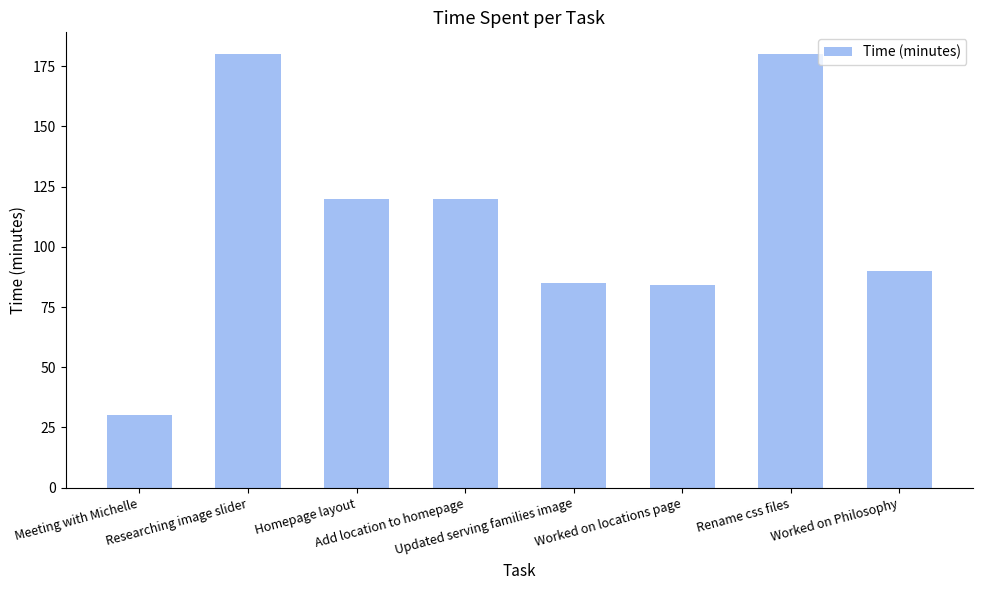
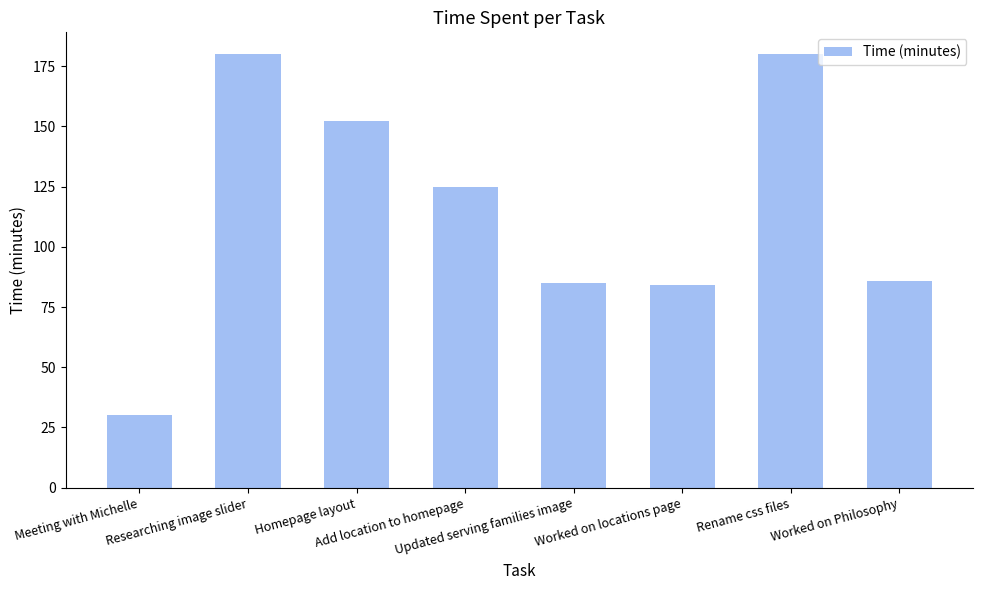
  {
    "Meeting with Michelle": 30,
    "Researching image slider": 180,
-   "Homepage layout": 120,
-   "Add location to homepage": 120,
+   "Homepage layout": 152,
+   "Add location to homepage": 125,
    "Updated serving families image": 85,
    "Worked on locations page": 84,
    "Rename css files": 180,
-   "Worked on Philosophy": 90
+   "Worked on Philosophy": 86
  }
